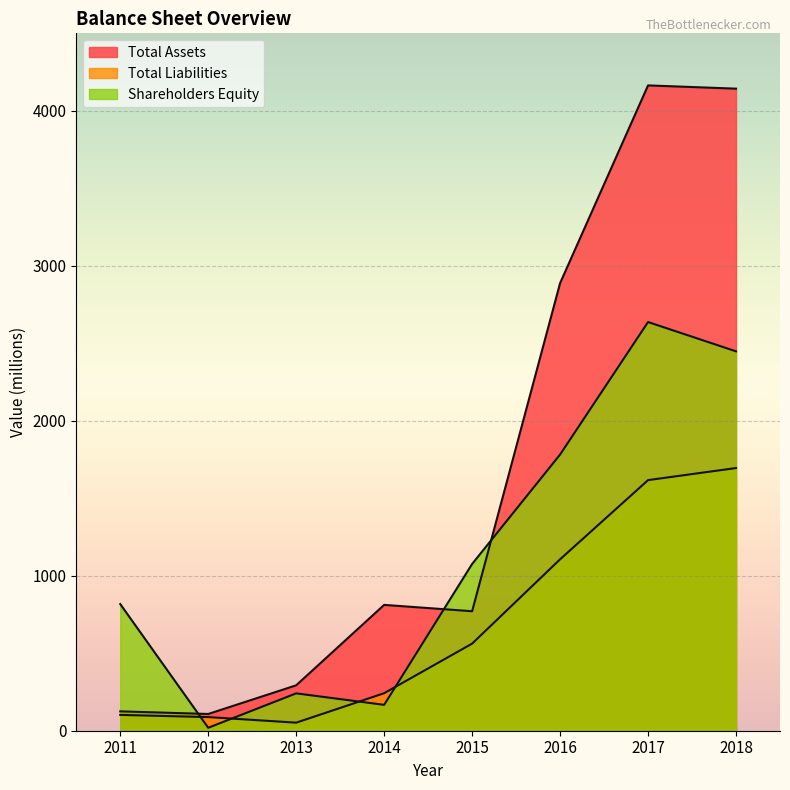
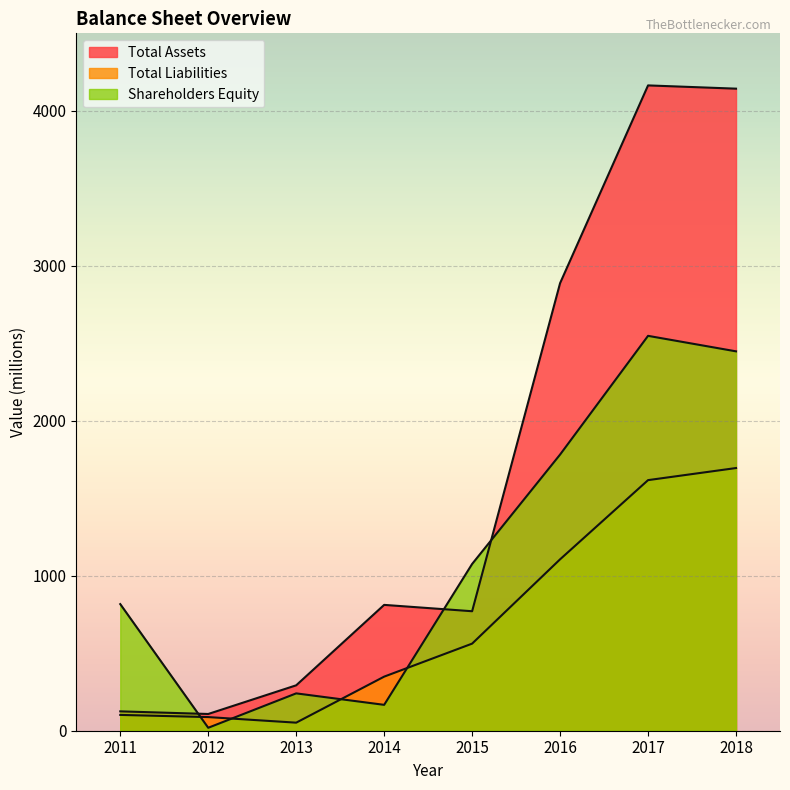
  {
    "Total Assets": {
      "2011": 130,
      "2012": 110,
      "2013": 290,
      "2014": 810,
      "2015": 770,
      "2016": 2890,
      "2017": 4160,
      "2018": 4140
    },
    "Total Liabilities": {
      "2011": 100,
      "2012": 90,
      "2013": 50,
-     "2014": 240,
+     "2014": 350,
      "2015": 560,
      "2016": 1110,
      "2017": 1620,
      "2018": 1700
    },
    "Shareholders Equity": {
      "2011": 820,
      "2012": 20,
      "2013": 240,
      "2014": 170,
      "2015": 1080,
      "2016": 1780,
-     "2017": 2640,
+     "2017": 2550,
      "2018": 2450
    }
  }
